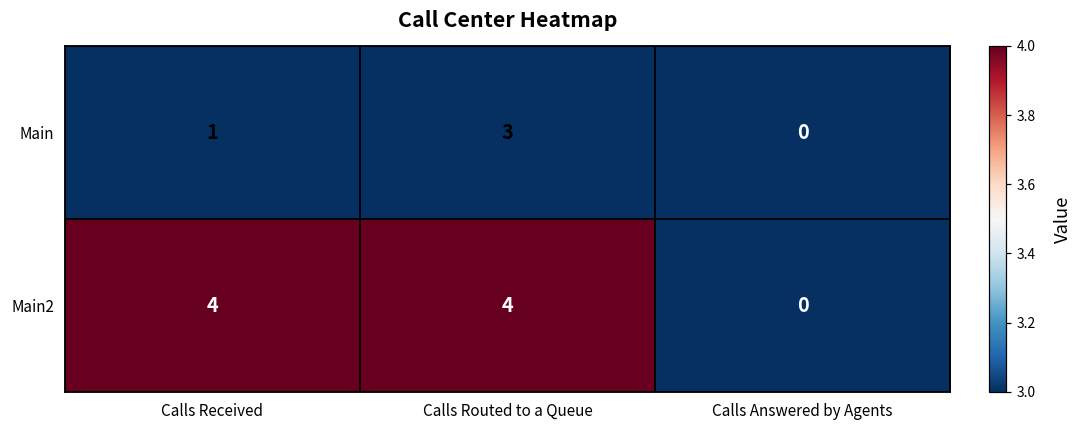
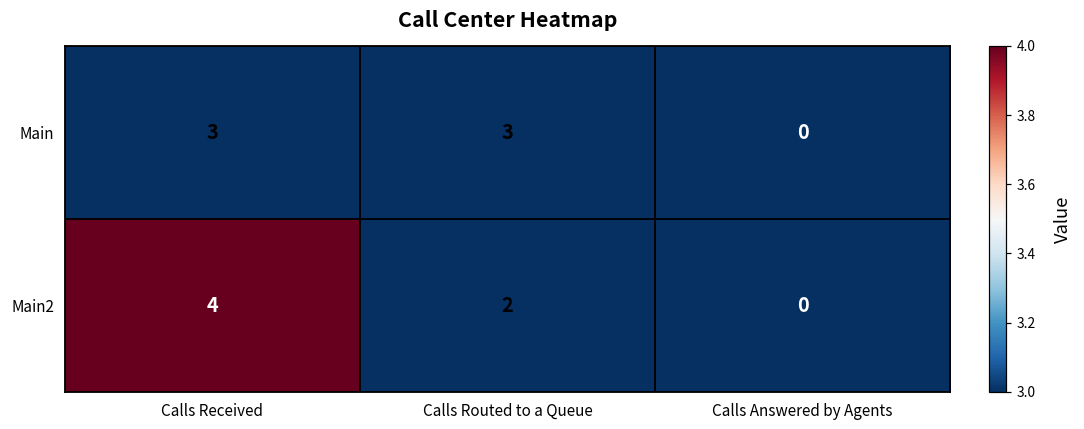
  {
    "Main": {
-     "Calls Received": 1,
+     "Calls Received": 3,
      "Calls Routed to a Queue": 3,
      "Calls Answered by Agents": 0
    },
    "Main2": {
      "Calls Received": 4,
-     "Calls Routed to a Queue": 4,
+     "Calls Routed to a Queue": 2,
      "Calls Answered by Agents": 0
    }
  }
